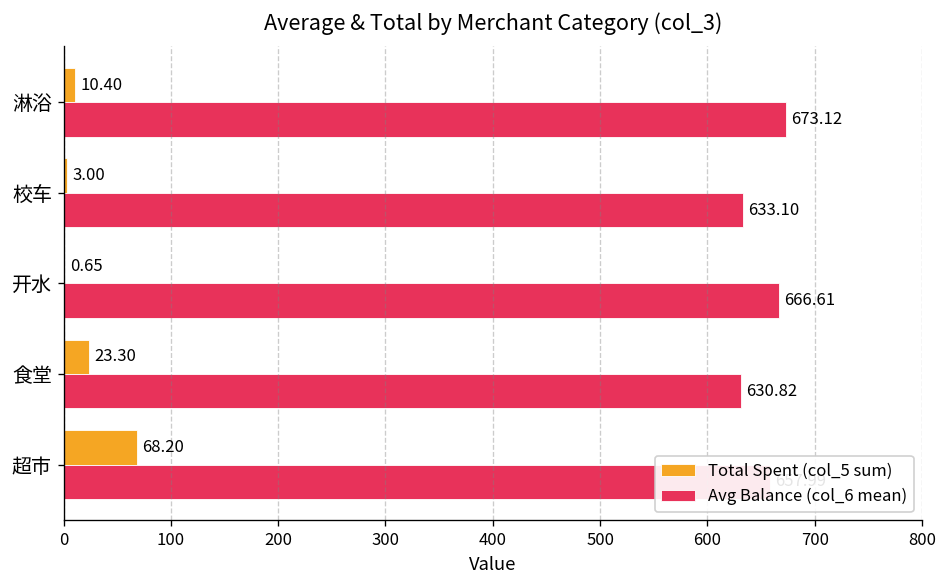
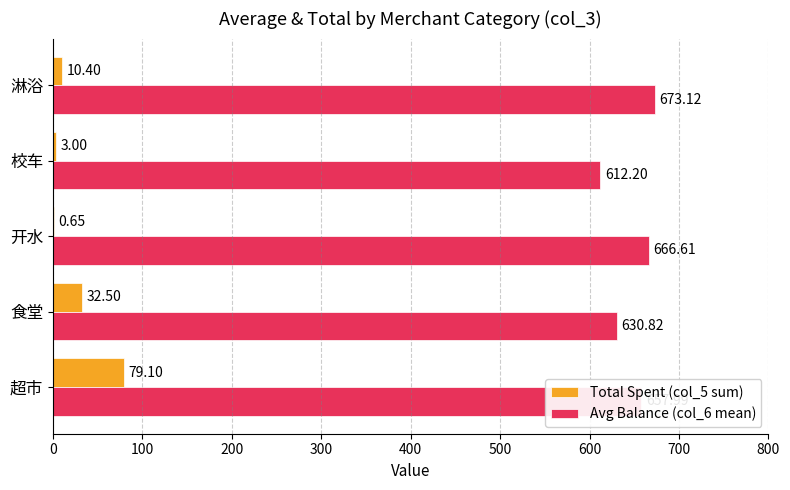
  {
    "Total Spent (col_5 sum)": {
      "淋浴": 10.40,
      "校车": 3.00,
      "开水": 0.65,
-     "食堂": 23.30,
-     "超市": 68.20
+     "食堂": 32.50,
+     "超市": 79.10
    },
    "Avg Balance (col_6 mean)": {
      "淋浴": 673.12,
-     "校车": 633.10,
+     "校车": 612.20,
      "开水": 666.61,
      "食堂": 630.82
    }
  }
